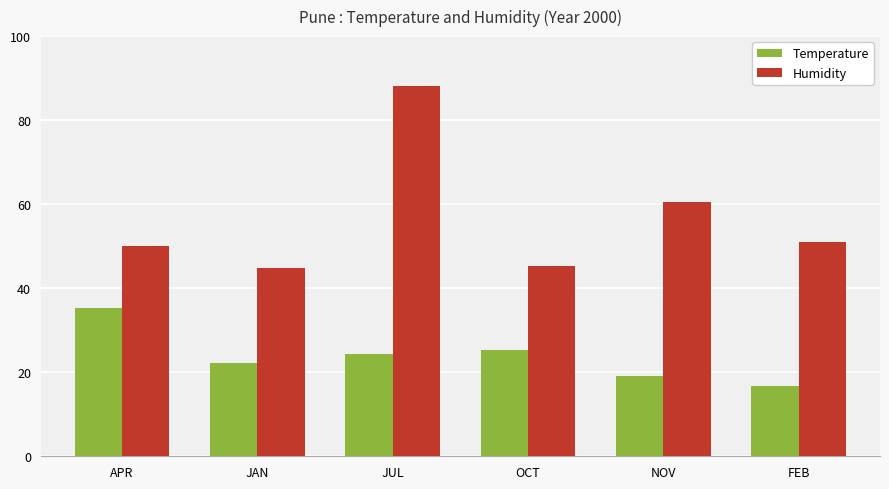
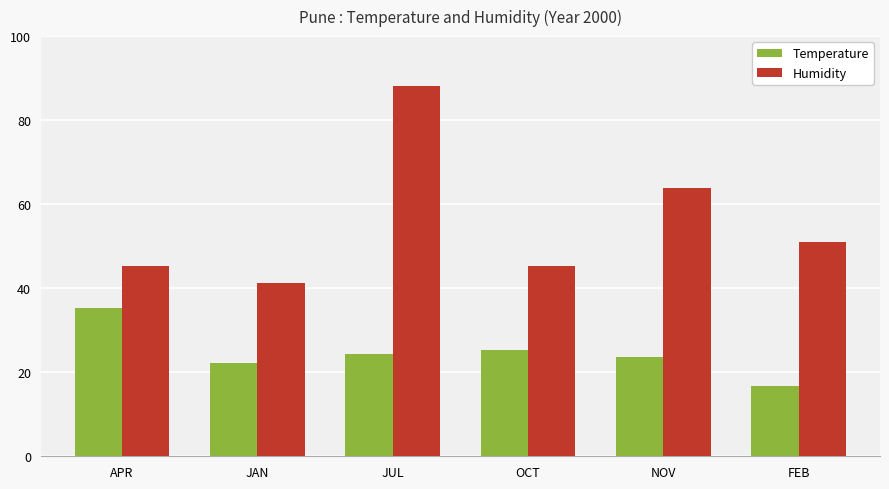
  {
    "Temperature": {
      "APR": 35,
      "JAN": 22,
      "JUL": 24,
      "OCT": 25,
-     "NOV": 19,
+     "NOV": 24,
      "FEB": 17
    },
    "Humidity": {
-     "APR": 50,
-     "JAN": 45,
+     "APR": 45,
+     "JAN": 41,
      "JUL": 88,
      "OCT": 45,
-     "NOV": 61,
+     "NOV": 64,
      "FEB": 51
    }
  }
